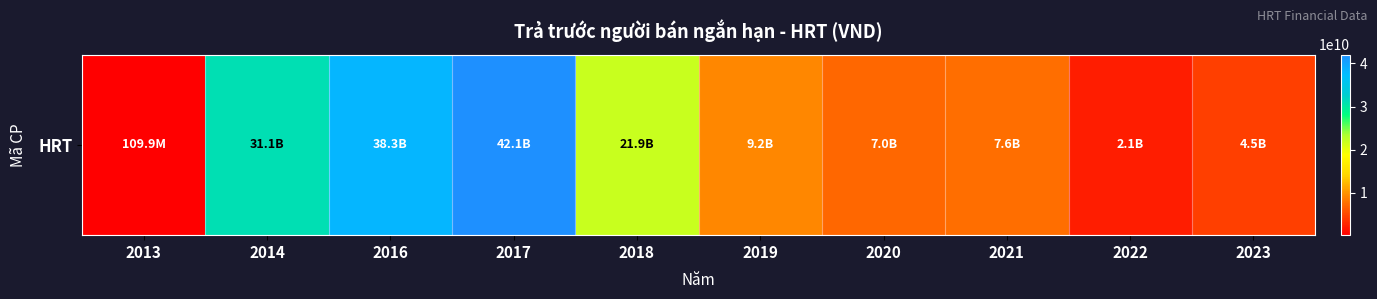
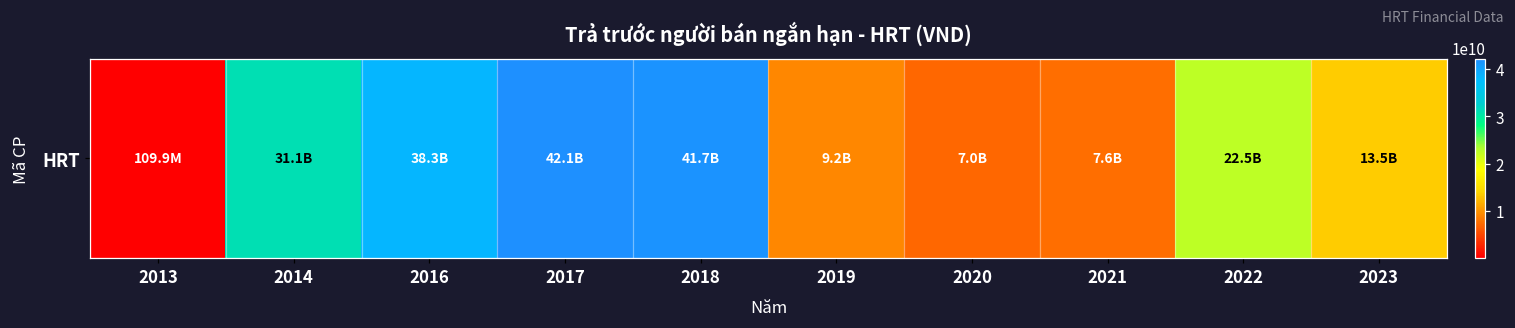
  {
    "HRT": {
      "2013": "109.9M",
      "2014": "31.1B",
      "2016": "38.3B",
      "2017": "42.1B",
-     "2018": "21.9B",
+     "2018": "41.7B",
      "2019": "9.2B",
      "2020": "7.0B",
      "2021": "7.6B",
-     "2022": "2.1B",
-     "2023": "4.5B"
+     "2022": "22.5B",
+     "2023": "13.5B"
    }
  }
